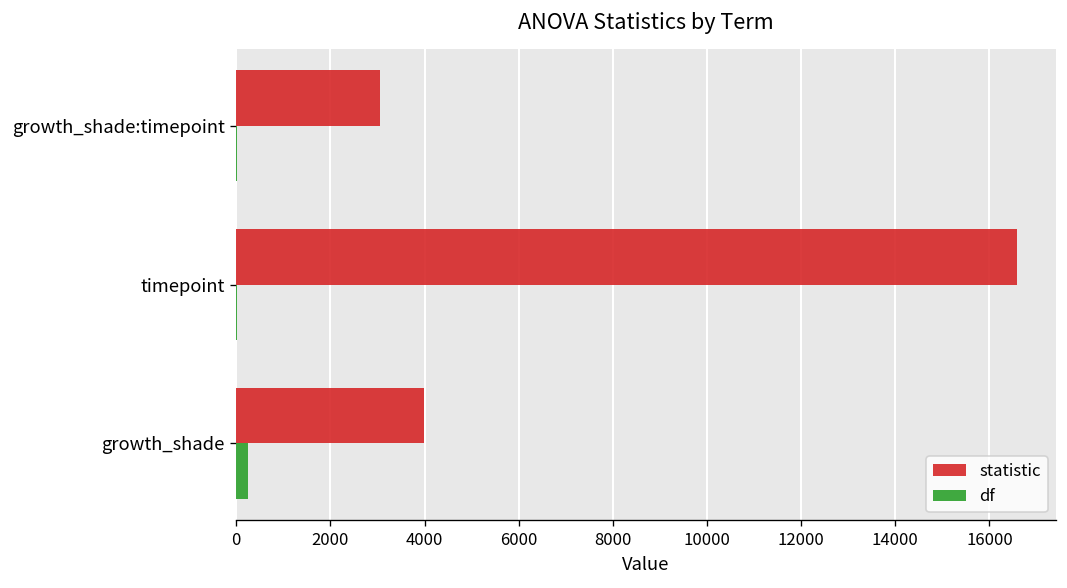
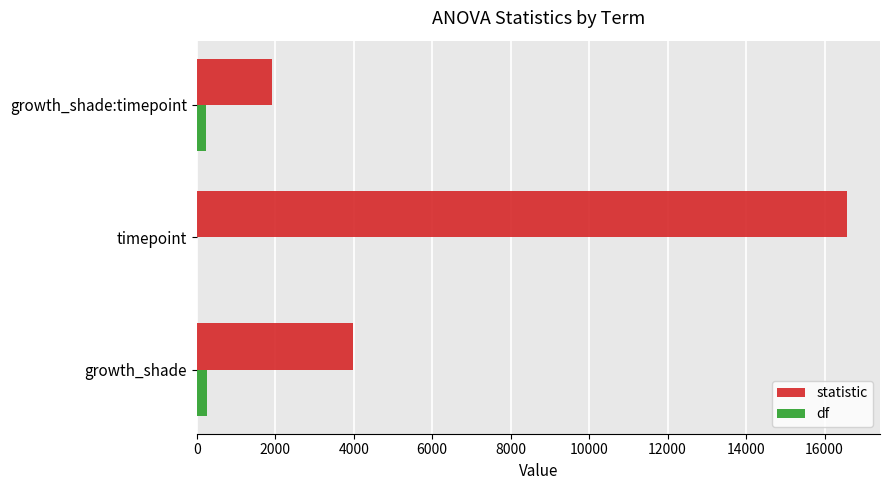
  {
    "statistic": {
-     "growth_shade:timepoint": 3100,
+     "growth_shade:timepoint": 1900,
      "timepoint": 16600,
      "growth_shade": 4000
    },
    "df": {
-     "growth_shade:timepoint": 0,
+     "growth_shade:timepoint": 200,
      "growth_shade": 300
    }
  }
